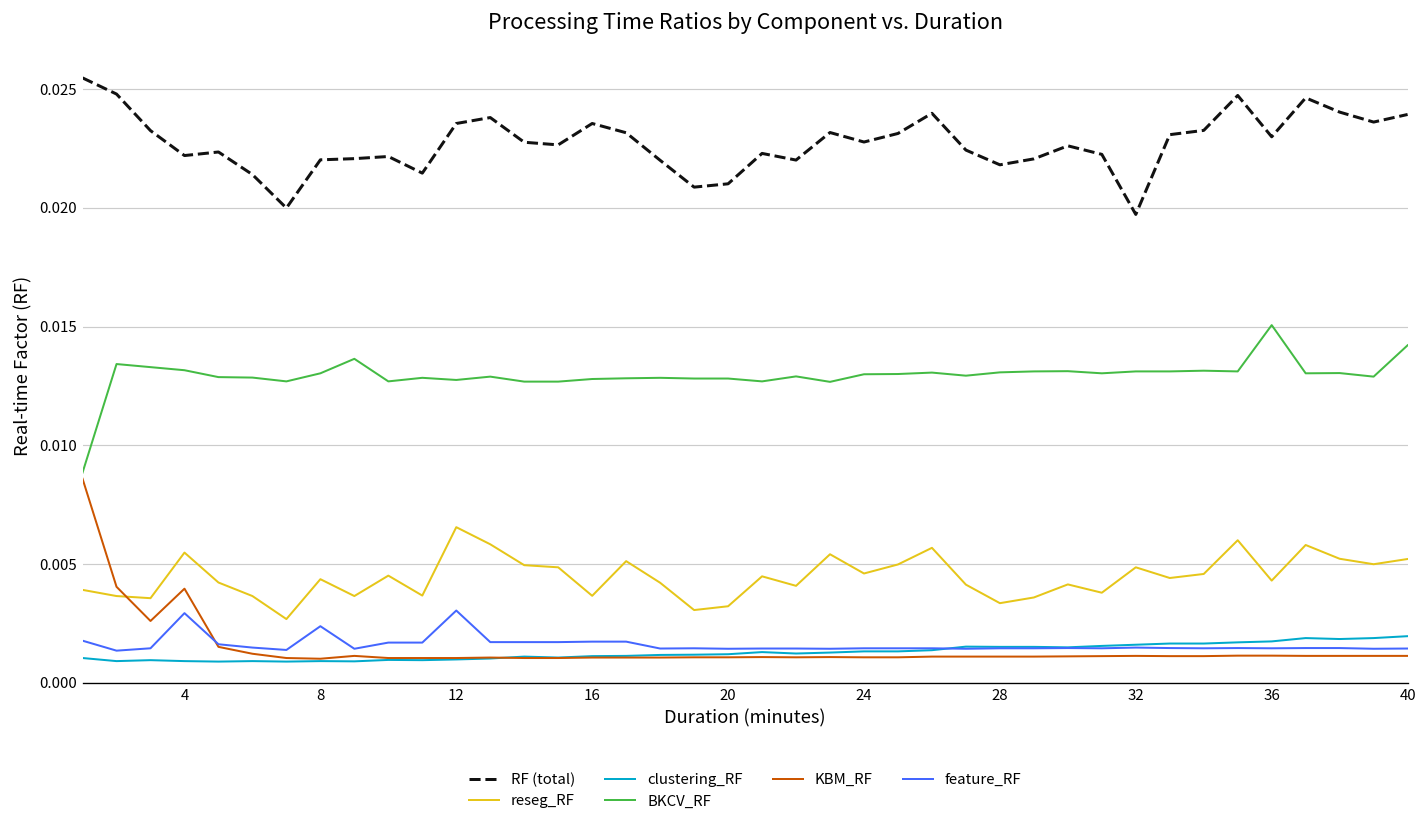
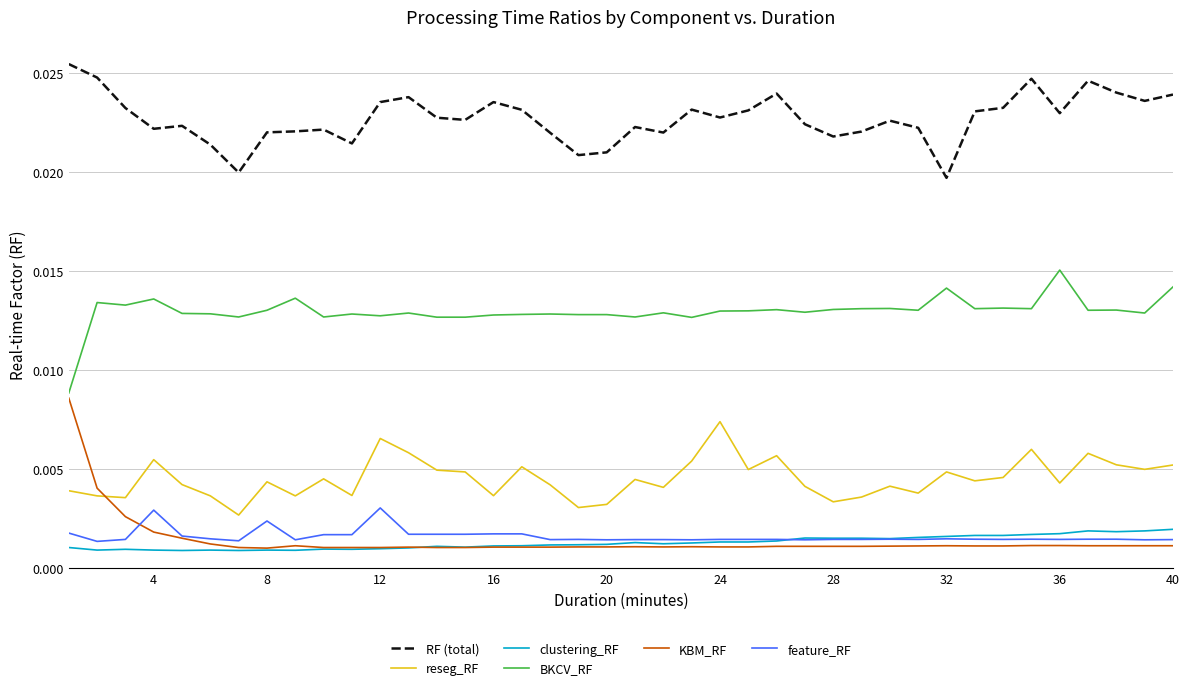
  {
    "RF (total)": {
      "4": 0.0222,
      "8": 0.0220,
      "12": 0.0236,
      "16": 0.0236,
      "20": 0.0210,
      "24": 0.0228,
      "28": 0.0218,
      "32": 0.0197,
      "36": 0.0230,
      "40": 0.0239
    },
    "reseg_RF": {
      "4": 0.0055,
      "8": 0.0044,
      "12": 0.0066,
      "16": 0.0037,
      "20": 0.0032,
-     "24": 0.0046,
+     "24": 0.0074,
      "28": 0.0034,
      "32": 0.0049,
      "36": 0.0043,
      "40": 0.0052
    },
    "clustering_RF": {
      "4": 0.0009,
      "24": 0.0013,
      "36": 0.0017,
      "40": 0.0020
    },
    "BKCV_RF": {
-     "4": 0.0132,
+     "4": 0.0136,
      "8": 0.0130,
      "12": 0.0128,
      "16": 0.0128,
      "20": 0.0128,
      "24": 0.0130,
      "28": 0.0131,
-     "32": 0.0131,
+     "32": 0.0142,
      "36": 0.0151,
      "40": 0.0142
    },
    "KBM_RF": {
-     "4": 0.0040,
+     "4": 0.0018,
      "24": 0.0011,
      "28": 0.0011,
      "32": 0.0011,
      "36": 0.0011,
      "40": 0.0011
    },
    "feature_RF": {
      "4": 0.0029,
      "8": 0.0024,
      "12": 0.0030,
      "16": 0.0017,
      "20": 0.0014,
      "24": 0.0015,
      "36": 0.0015,
      "40": 0.0014
    }
  }
